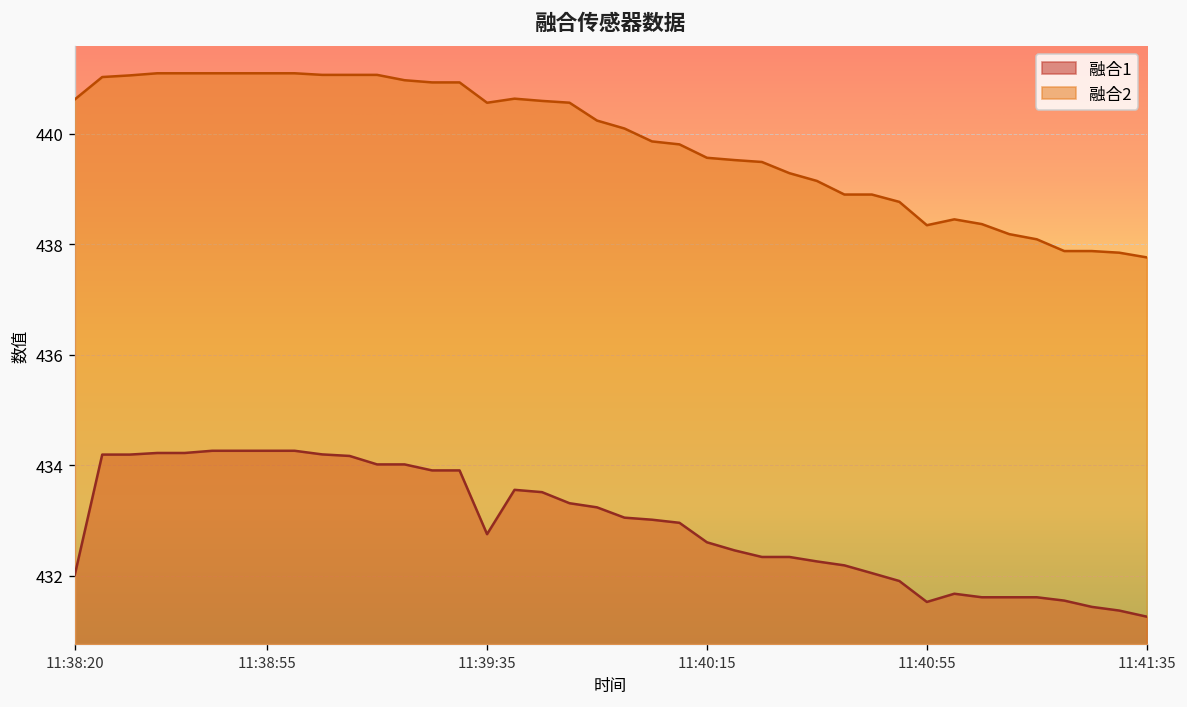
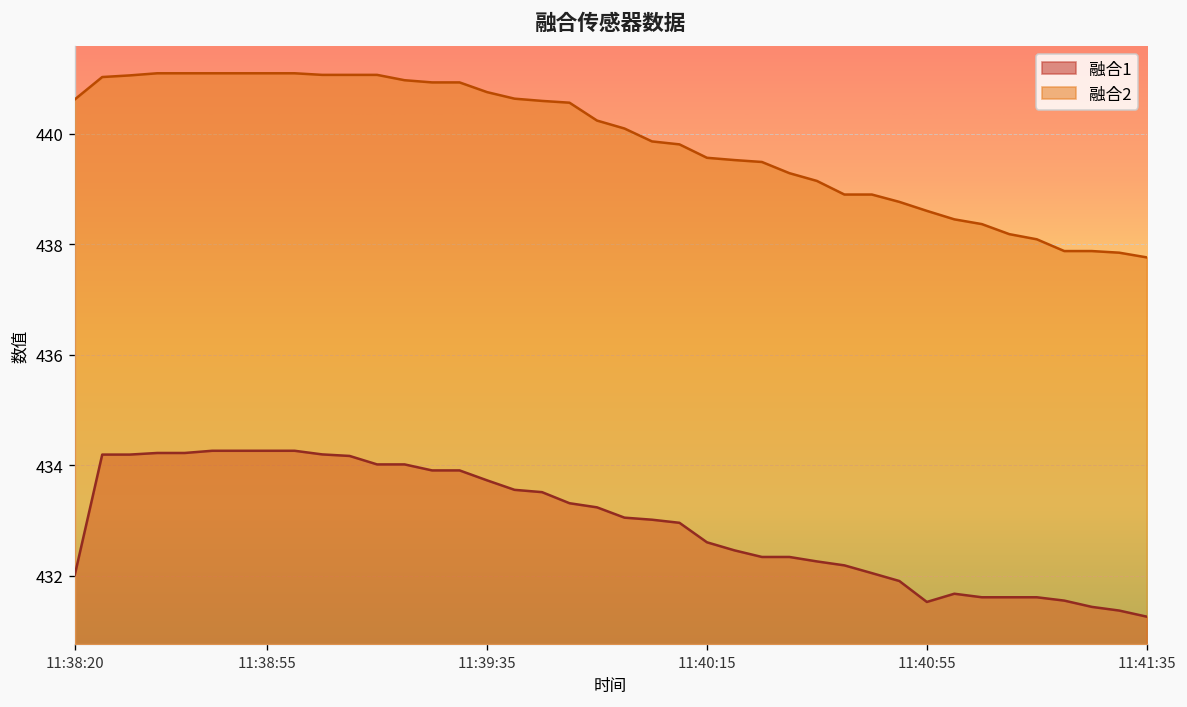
  {
    "融合1": {
      "11:38:20": 432.0,
      "11:38:55": 434.3,
-     "11:39:35": 432.7,
+     "11:39:35": 433.7,
      "11:40:15": 432.6,
      "11:40:55": 431.5,
      "11:41:35": 431.3
    },
    "融合2": {
      "11:38:20": 440.6,
      "11:38:55": 441.1,
-     "11:39:35": 440.6,
+     "11:39:35": 440.8,
      "11:40:15": 439.6,
-     "11:40:55": 438.3,
+     "11:40:55": 438.6,
      "11:41:35": 437.8
    }
  }
